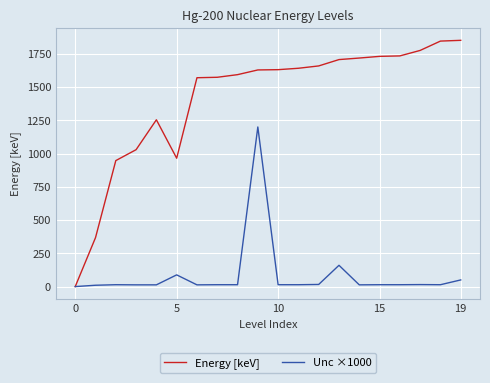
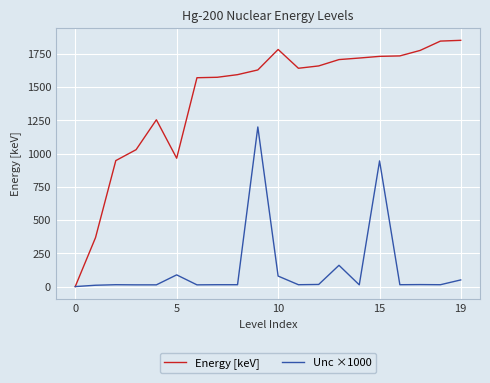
  {
    "Energy [keV]": {
      "5": 970,
-     "10": 1630,
+     "10": 1780,
      "15": 1730,
      "19": 1850
    },
    "Unc ×1000": {
      "5": 90,
-     "10": 10,
-     "15": 10,
+     "10": 80,
+     "15": 950,
      "19": 50
    }
  }
